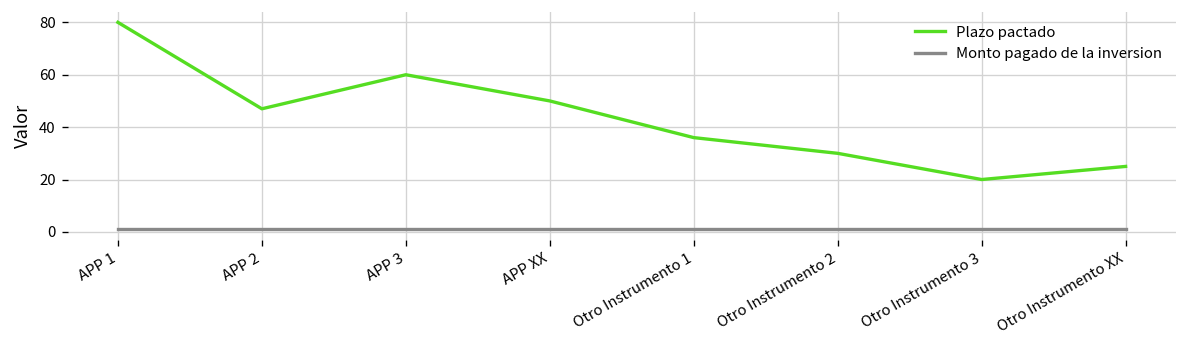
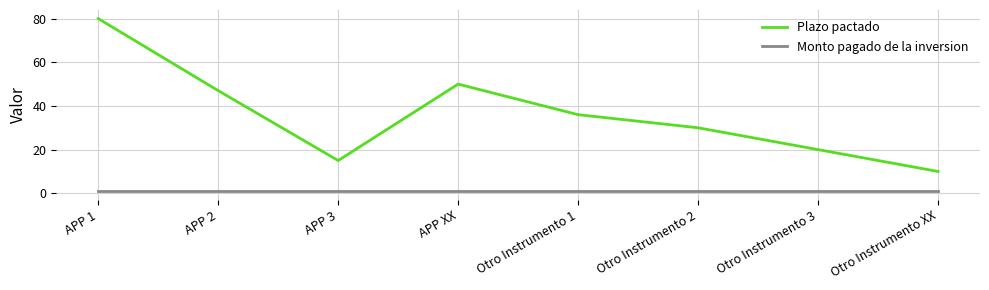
  {
    "Plazo pactado": {
      "APP 1": 80,
      "APP 2": 47,
-     "APP 3": 60,
+     "APP 3": 15,
      "APP XX": 50,
      "Otro Instrumento 1": 36,
      "Otro Instrumento 2": 30,
      "Otro Instrumento 3": 20,
-     "Otro Instrumento XX": 25
+     "Otro Instrumento XX": 10
    },
    "Monto pagado de la inversion": {
      "APP 1": 1,
      "APP 2": 1,
      "APP 3": 1,
      "APP XX": 1,
      "Otro Instrumento 1": 1,
      "Otro Instrumento 2": 1,
      "Otro Instrumento 3": 1,
      "Otro Instrumento XX": 1
    }
  }
